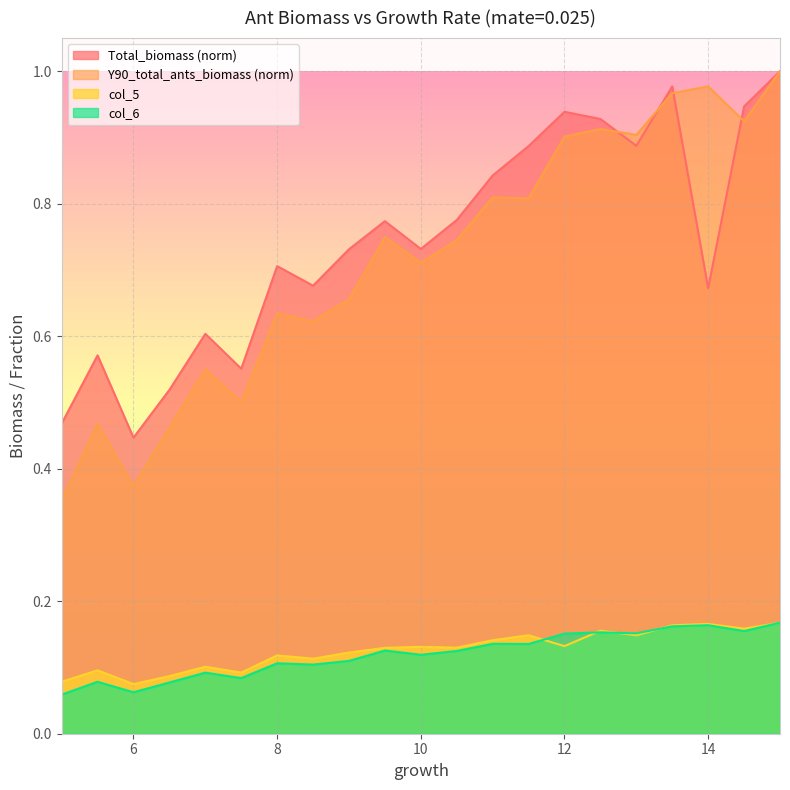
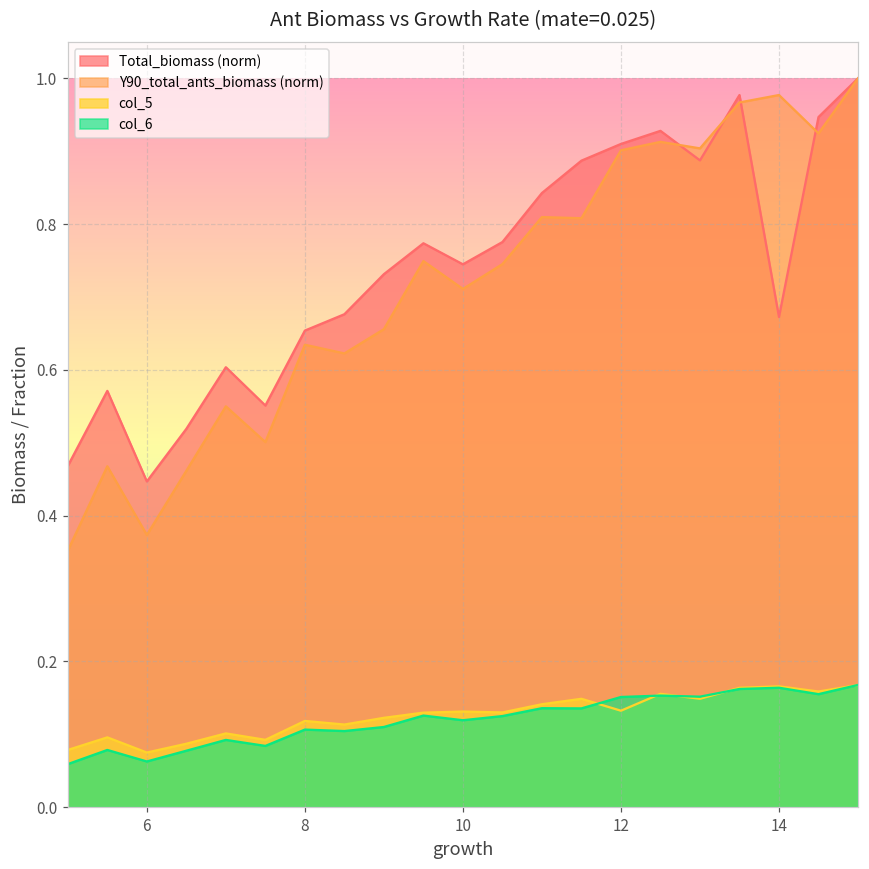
  {
    "Total_biomass (norm)": {
      "6": 0.45,
-     "8": 0.71,
-     "10": 0.73,
-     "12": 0.94,
+     "8": 0.65,
+     "10": 0.74,
+     "12": 0.91,
      "14": 0.67
    },
    "col_6": {
      "6": 0.06,
      "8": 0.11,
      "10": 0.12,
      "12": 0.15
    }
  }
